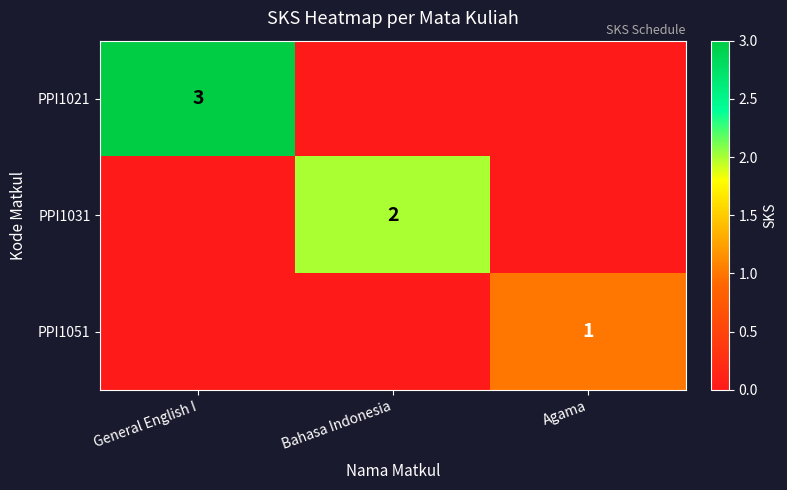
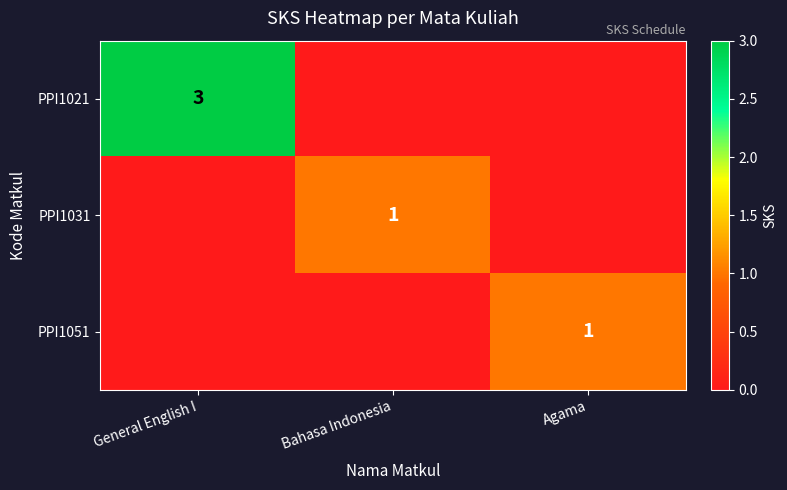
  {
    "PPI1021": {
      "General English I": 3
    },
    "PPI1031": {
-     "Bahasa Indonesia": 2
+     "Bahasa Indonesia": 1
    },
    "PPI1051": {
      "Agama": 1
    }
  }
